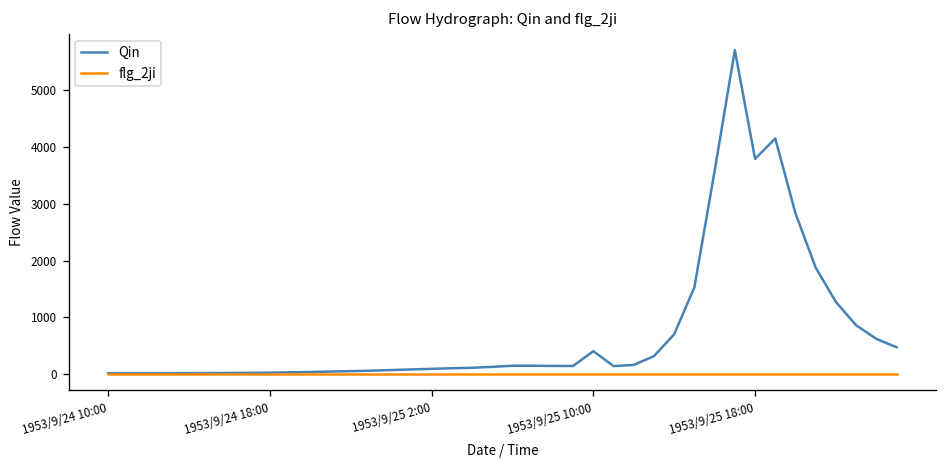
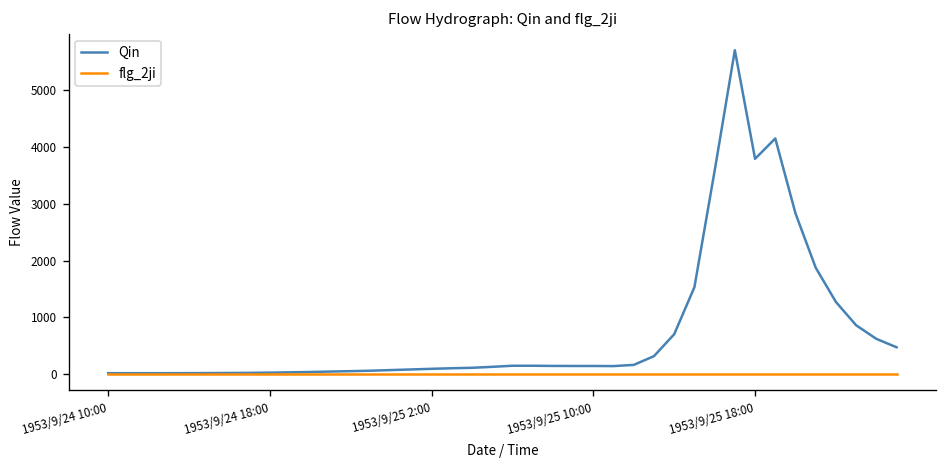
  {
    "Qin": {
      "1953/9/25 2:00": 100,
-     "1953/9/25 10:00": 400,
+     "1953/9/25 10:00": 100,
      "1953/9/25 18:00": 3800
    },
    "flg_2ji": {
      "1953/9/25 2:00": 0,
      "1953/9/25 10:00": 0,
      "1953/9/25 18:00": 0
    }
  }
